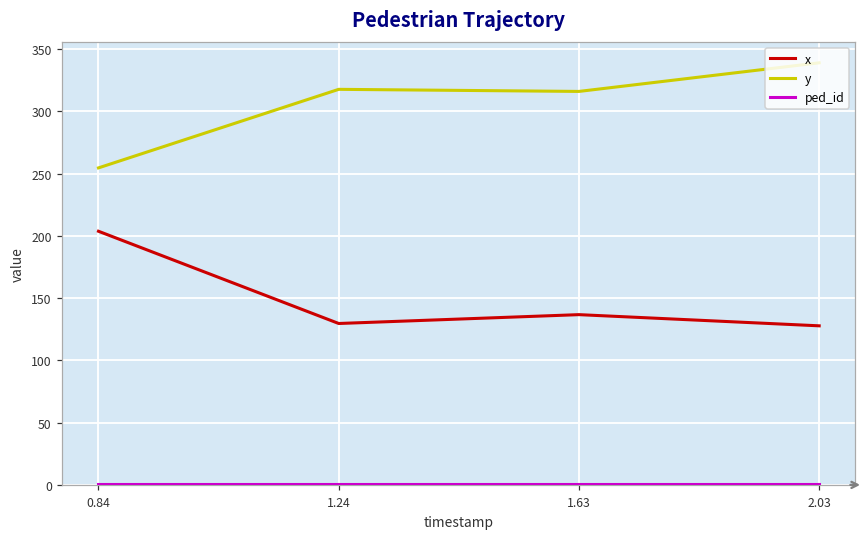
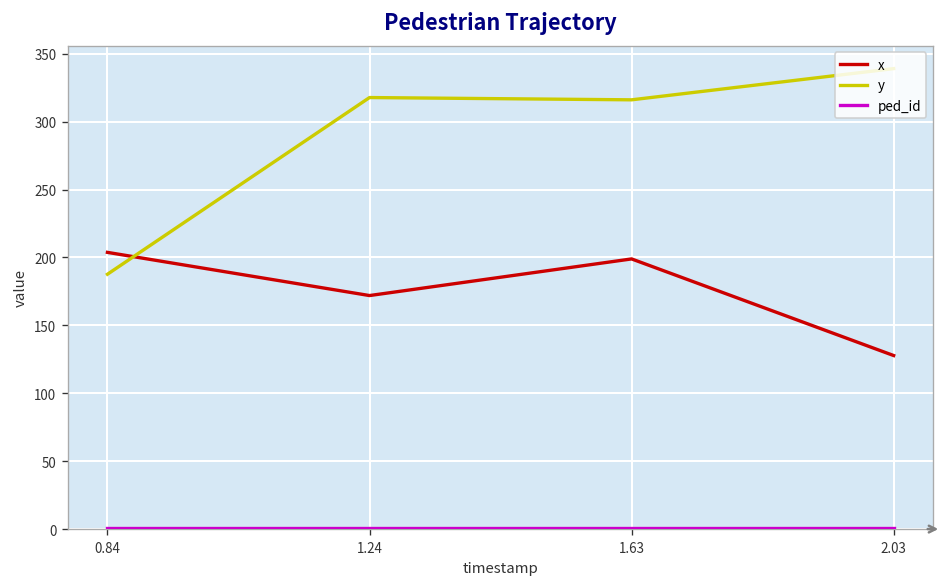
  {
    "x": {
      "0.84": 204,
-     "1.24": 130,
-     "1.63": 137,
+     "1.24": 172,
+     "1.63": 199,
      "2.03": 128
    },
    "y": {
-     "0.84": 255,
+     "0.84": 188,
      "1.24": 318,
      "1.63": 316
    },
    "ped_id": {
      "0.84": 1,
      "1.24": 1,
      "1.63": 1,
      "2.03": 1
    }
  }
